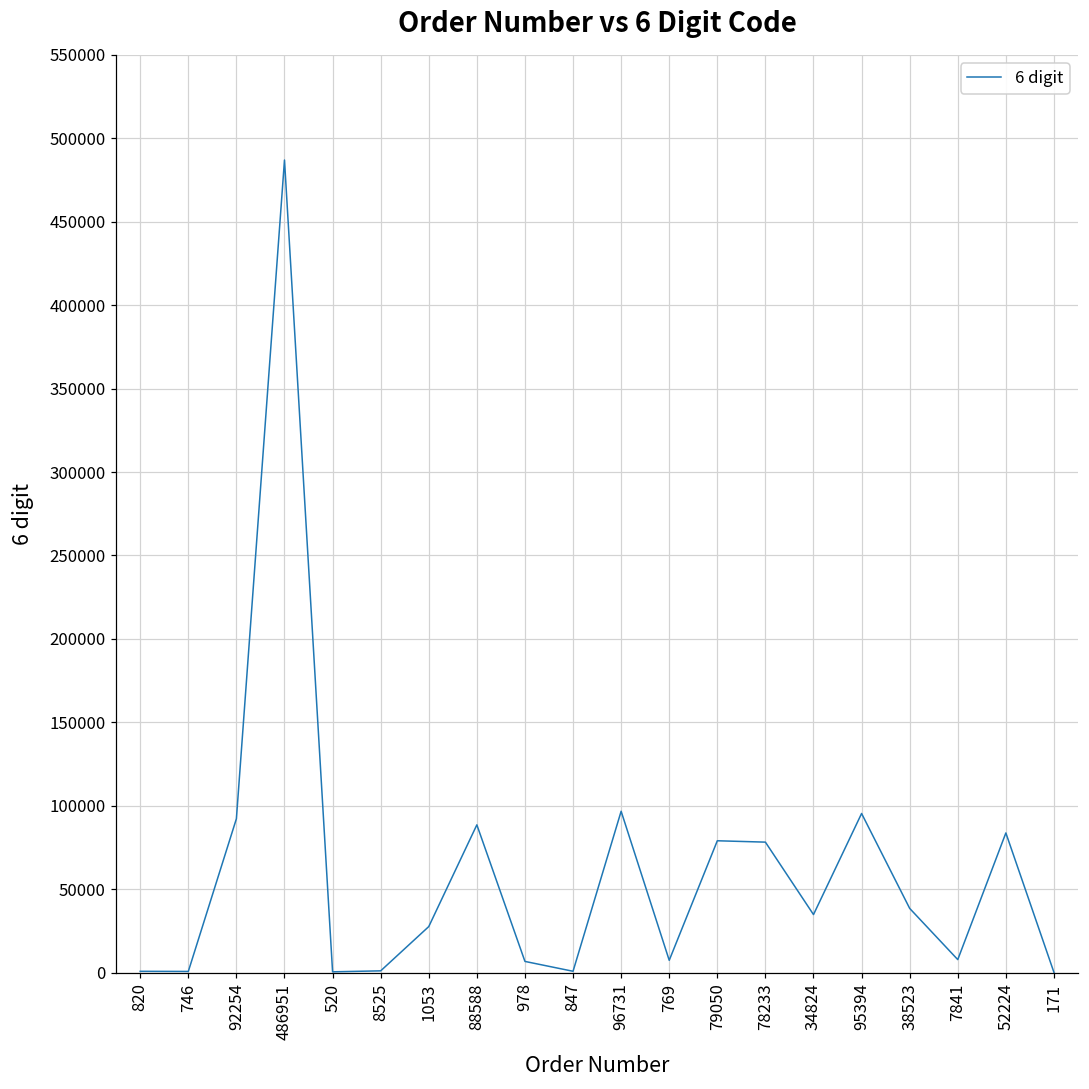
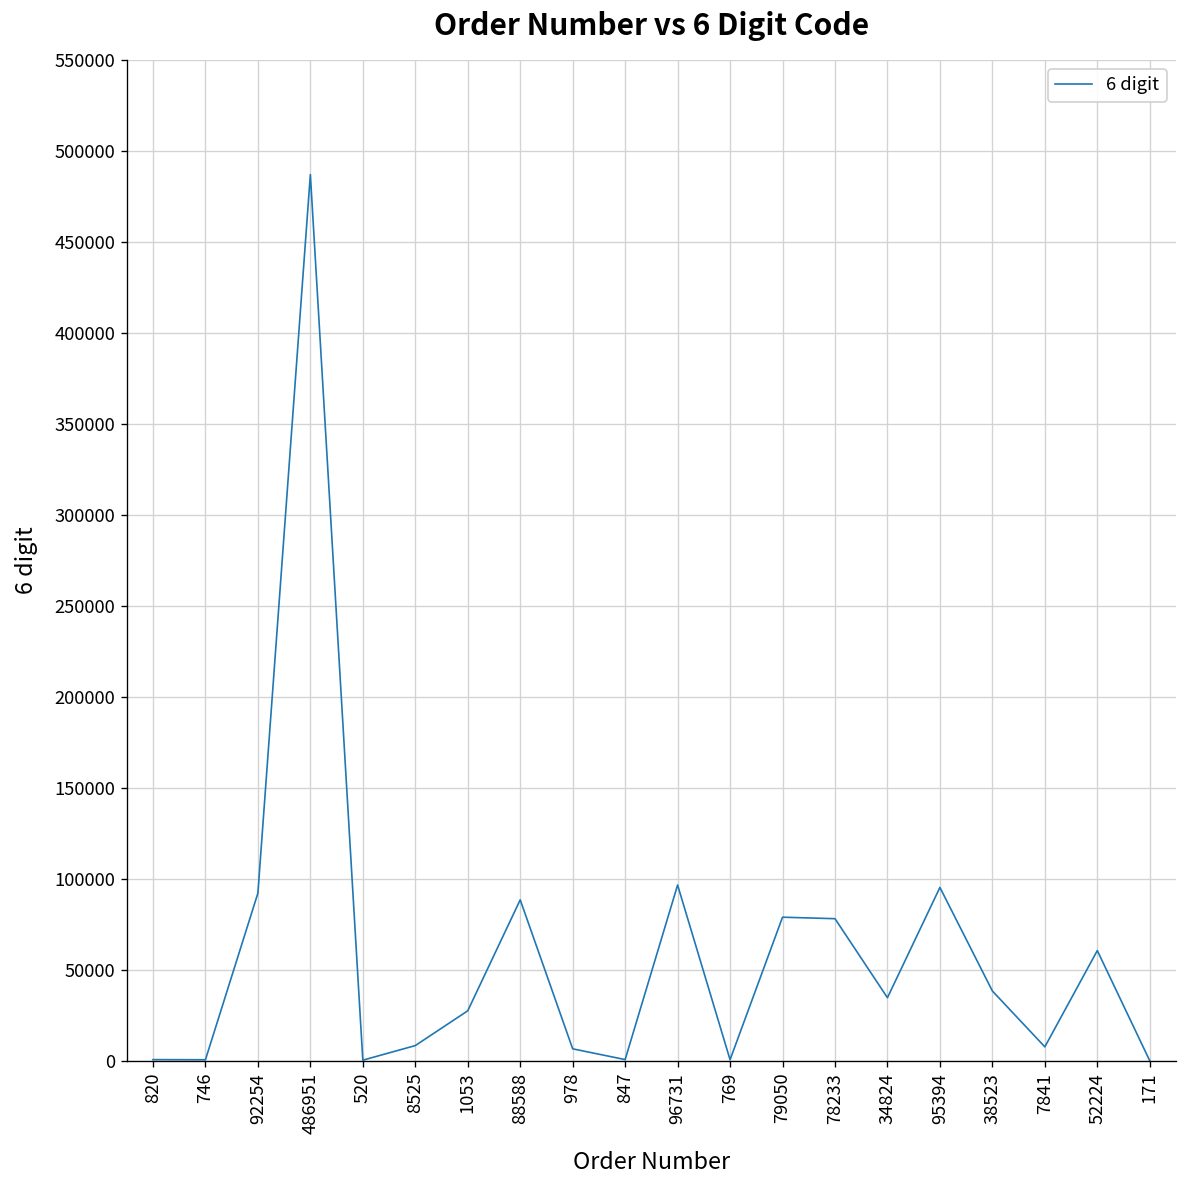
  {
    "820": 1000,
    "746": 1000,
    "92254": 92000,
    "486951": 487000,
    "520": 1000,
-   "8525": 1000,
+   "8525": 9000,
    "1053": 28000,
    "88588": 89000,
    "978": 7000,
    "847": 1000,
    "96731": 97000,
-   "769": 7000,
+   "769": 1000,
    "79050": 79000,
    "78233": 78000,
    "34824": 35000,
    "95394": 95000,
    "38523": 39000,
    "7841": 8000,
-   "52224": 84000,
+   "52224": 61000,
    "171": 0
  }
